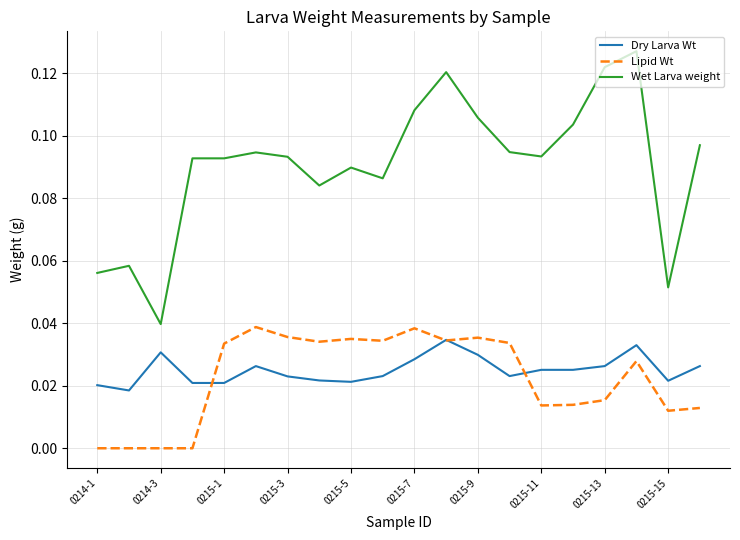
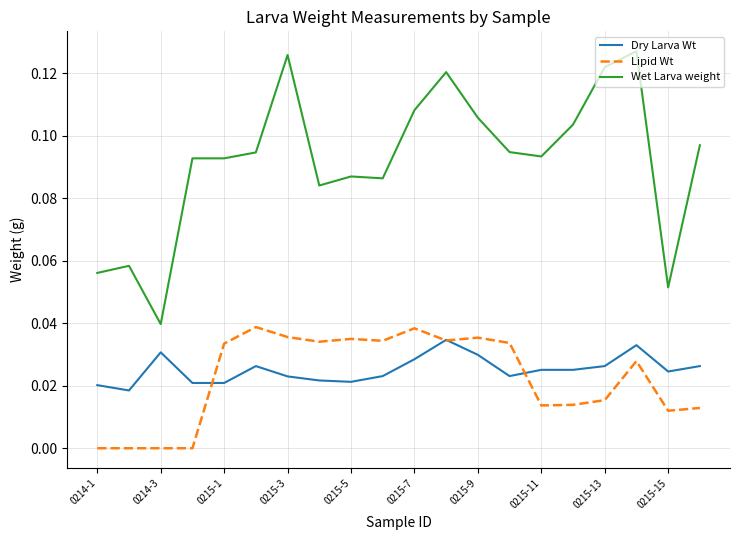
  {
    "Dry Larva Wt": {
      "0214-1": 0.020,
      "0214-3": 0.031,
      "0215-1": 0.021,
      "0215-3": 0.023,
      "0215-5": 0.021,
      "0215-7": 0.028,
      "0215-9": 0.030,
      "0215-11": 0.025,
      "0215-13": 0.026,
-     "0215-15": 0.022
+     "0215-15": 0.025
    },
    "Lipid Wt": {
      "0214-1": 0.000,
      "0214-3": 0.000,
      "0215-1": 0.034,
      "0215-3": 0.036,
      "0215-5": 0.035,
      "0215-7": 0.038,
      "0215-9": 0.035,
      "0215-11": 0.014,
      "0215-13": 0.015,
      "0215-15": 0.012
    },
    "Wet Larva weight": {
      "0214-1": 0.056,
      "0214-3": 0.040,
      "0215-1": 0.093,
-     "0215-3": 0.093,
-     "0215-5": 0.090,
+     "0215-3": 0.126,
+     "0215-5": 0.087,
      "0215-7": 0.108,
      "0215-9": 0.106,
      "0215-11": 0.093,
      "0215-15": 0.051
    }
  }
